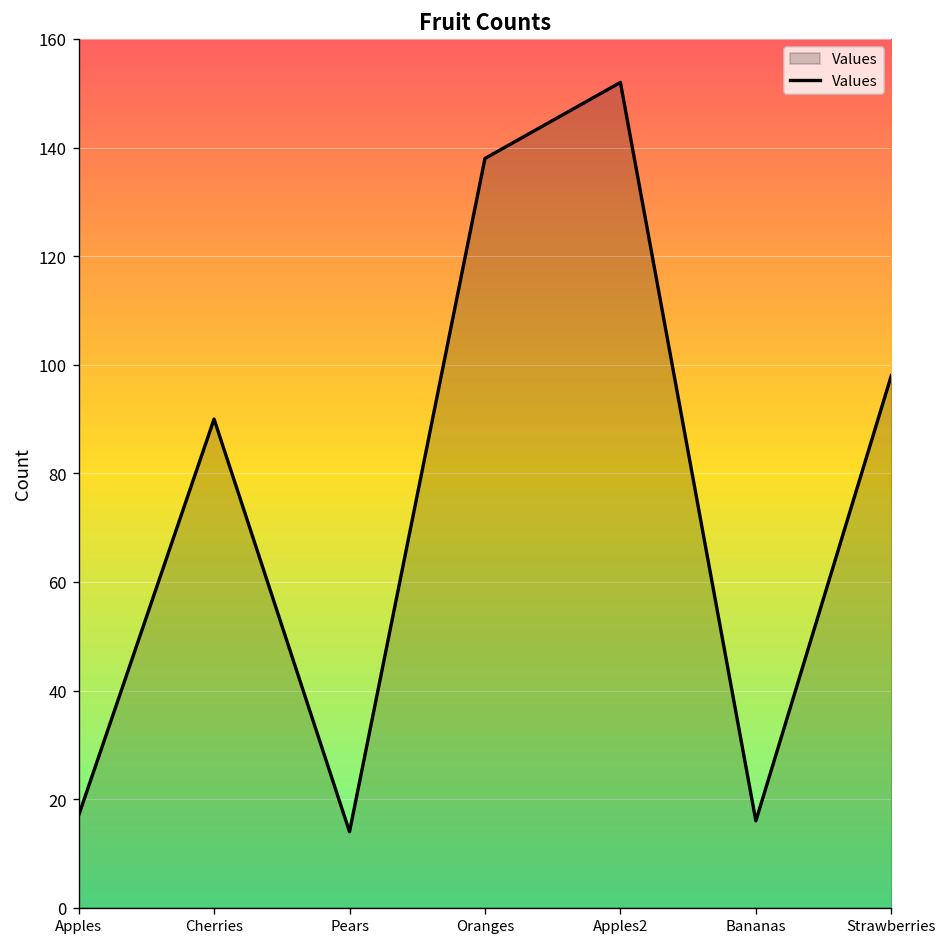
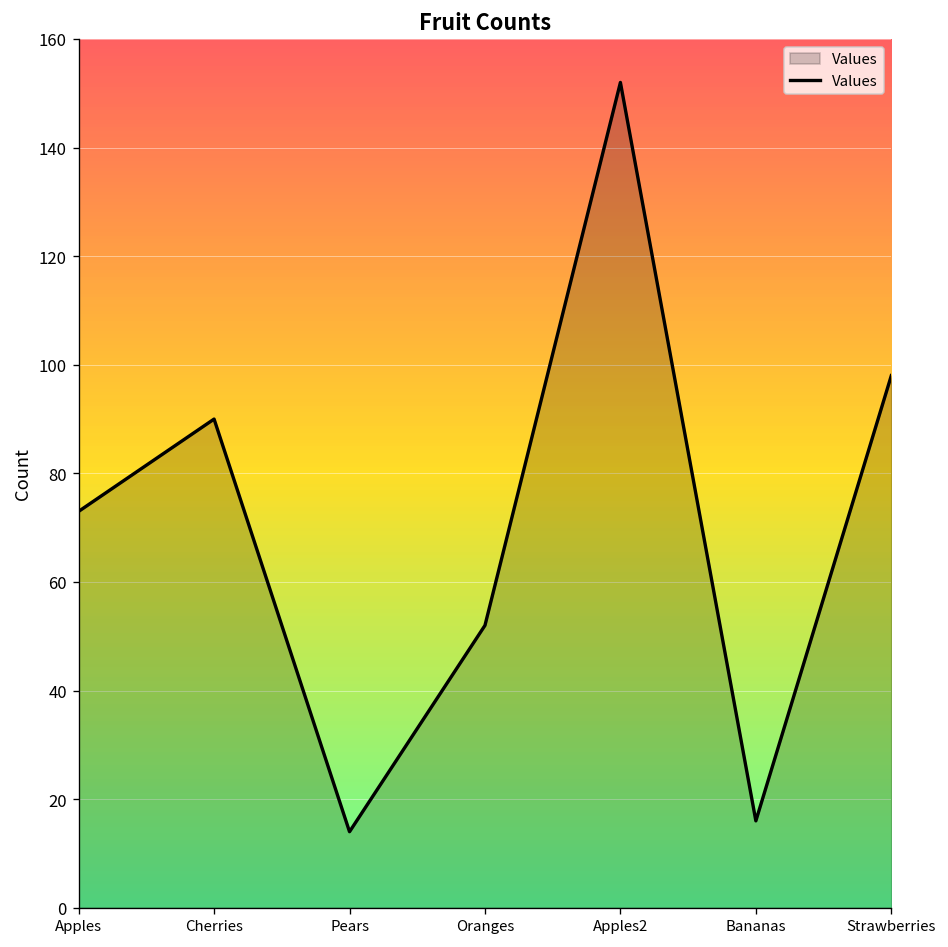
  {
-   "Apples": 17,
+   "Apples": 73,
    "Cherries": 90,
    "Pears": 14,
-   "Oranges": 138,
+   "Oranges": 52,
    "Apples2": 152,
    "Bananas": 16,
    "Strawberries": 98
  }
